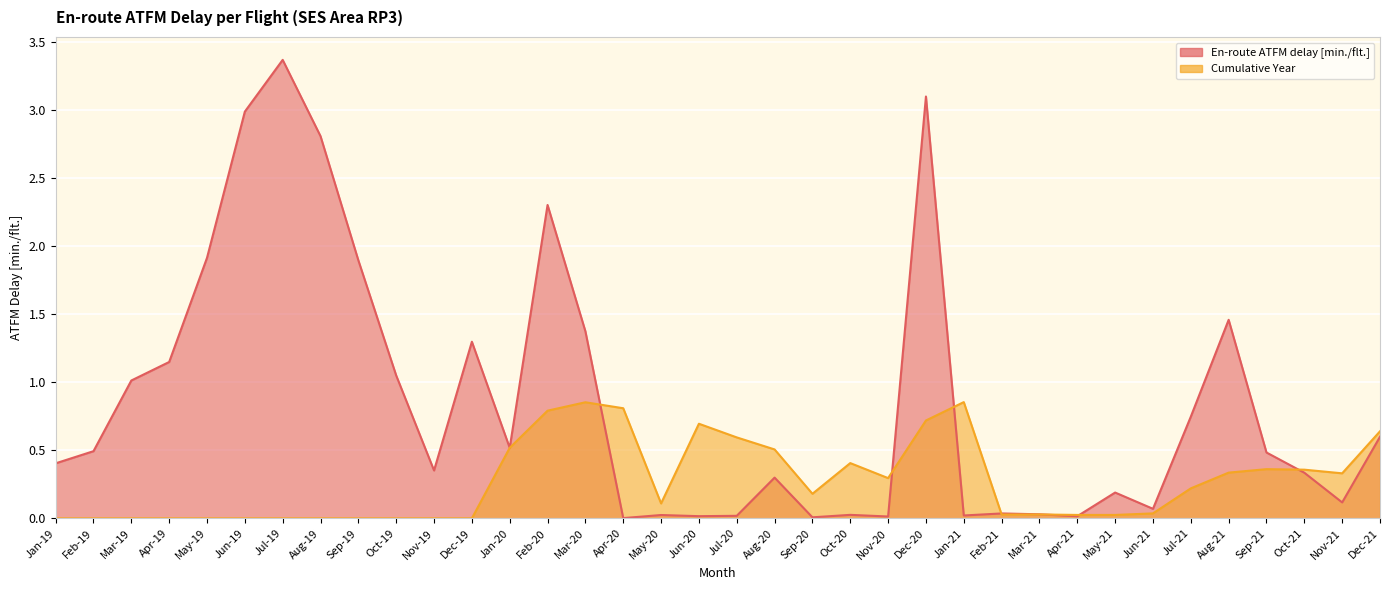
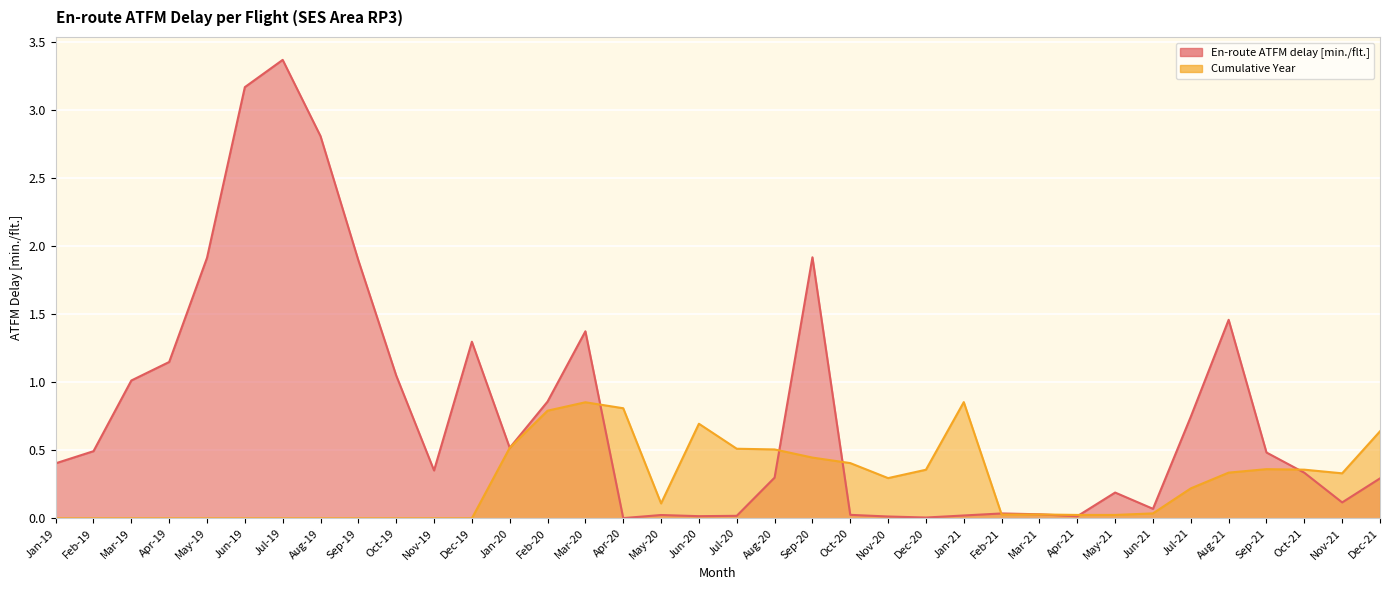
  {
    "En-route ATFM delay [min./flt.]": {
      "Jan-19": 0.40,
      "Feb-19": 0.49,
      "Mar-19": 1.01,
      "Apr-19": 1.15,
      "May-19": 1.91,
-     "Jun-19": 2.99,
+     "Jun-19": 3.17,
      "Jul-19": 3.37,
      "Aug-19": 2.81,
      "Sep-19": 1.90,
      "Oct-19": 1.05,
      "Nov-19": 0.35,
      "Dec-19": 1.30,
-     "Feb-20": 2.30,
+     "Feb-20": 0.86,
      "Mar-20": 1.37,
      "Apr-20": 0.00,
      "May-20": 0.02,
      "Jun-20": 0.02,
      "Jul-20": 0.02,
      "Aug-20": 0.30,
-     "Sep-20": 0.01,
+     "Sep-20": 1.92,
      "Oct-20": 0.03,
      "Nov-20": 0.01,
-     "Dec-20": 3.10,
+     "Dec-20": 0.01,
      "Jan-21": 0.02,
      "May-21": 0.19,
      "Jun-21": 0.07,
      "Jul-21": 0.75,
      "Aug-21": 1.46,
      "Sep-21": 0.48,
      "Oct-21": 0.34,
      "Nov-21": 0.12,
-     "Dec-21": 0.60
+     "Dec-21": 0.29
    },
    "Cumulative Year": {
      "Jan-19": 0.00,
      "Feb-19": 0.00,
      "Mar-19": 0.00,
      "Apr-19": 0.00,
      "May-19": 0.00,
      "Jun-19": 0.00,
      "Jul-19": 0.00,
      "Aug-19": 0.00,
      "Sep-19": 0.00,
      "Oct-19": 0.00,
      "Nov-19": 0.00,
      "Dec-19": 0.00,
      "Feb-20": 0.79,
      "Mar-20": 0.85,
      "Apr-20": 0.81,
      "May-20": 0.11,
      "Jun-20": 0.69,
-     "Jul-20": 0.59,
+     "Jul-20": 0.51,
      "Aug-20": 0.51,
-     "Sep-20": 0.18,
+     "Sep-20": 0.45,
      "Oct-20": 0.41,
      "Nov-20": 0.30,
-     "Dec-20": 0.72,
+     "Dec-20": 0.36,
      "Jan-21": 0.85,
      "May-21": 0.02,
      "Jun-21": 0.04,
      "Jul-21": 0.22,
      "Aug-21": 0.34,
      "Sep-21": 0.36,
      "Oct-21": 0.36,
      "Nov-21": 0.33,
      "Dec-21": 0.64
    }
  }
